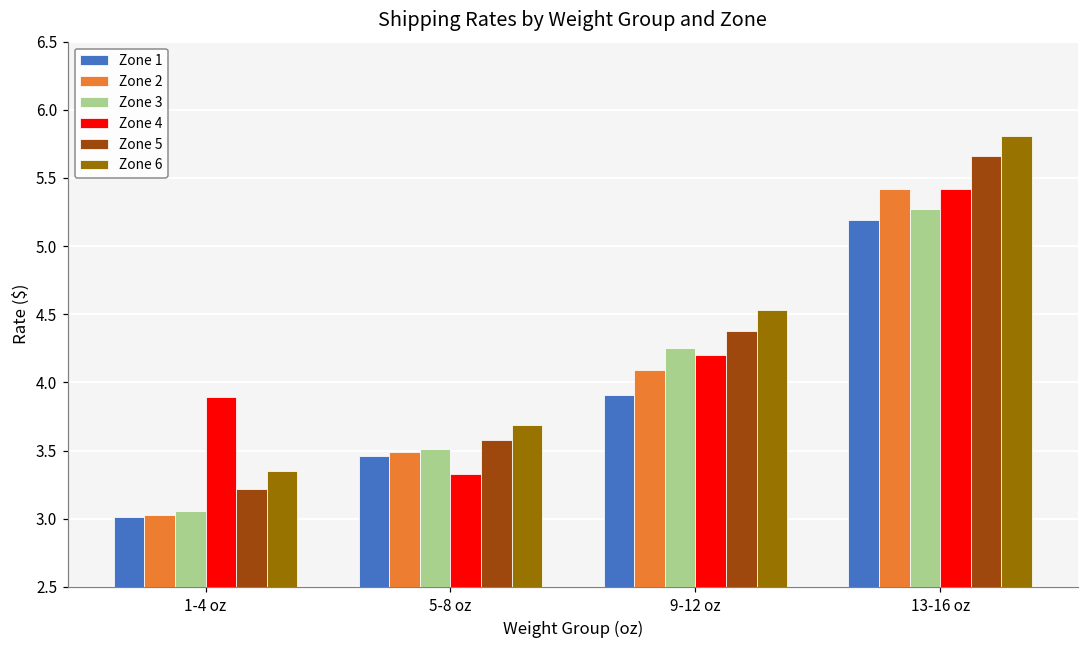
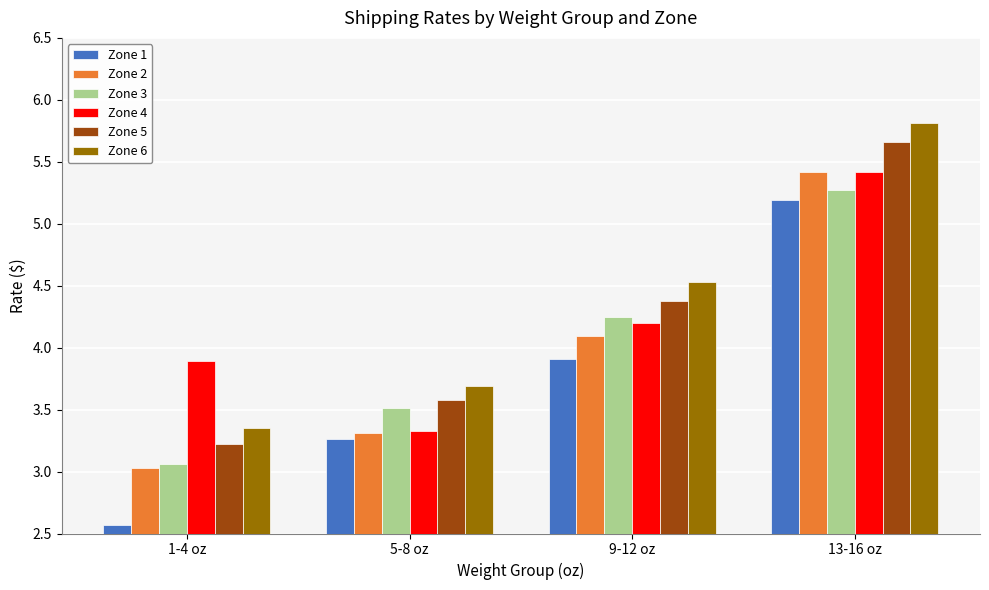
  {
    "Zone 1": {
-     "1-4 oz": 3.01,
-     "5-8 oz": 3.46,
+     "1-4 oz": 2.57,
+     "5-8 oz": 3.26,
      "9-12 oz": 3.91,
      "13-16 oz": 5.19
    },
    "Zone 2": {
      "1-4 oz": 3.03,
-     "5-8 oz": 3.49,
+     "5-8 oz": 3.31,
      "9-12 oz": 4.09,
      "13-16 oz": 5.42
    },
    "Zone 3": {
      "1-4 oz": 3.06,
      "5-8 oz": 3.51,
      "9-12 oz": 4.25,
      "13-16 oz": 5.27
    },
    "Zone 4": {
      "1-4 oz": 3.89,
      "5-8 oz": 3.33,
      "9-12 oz": 4.20,
      "13-16 oz": 5.42
    }
  }
